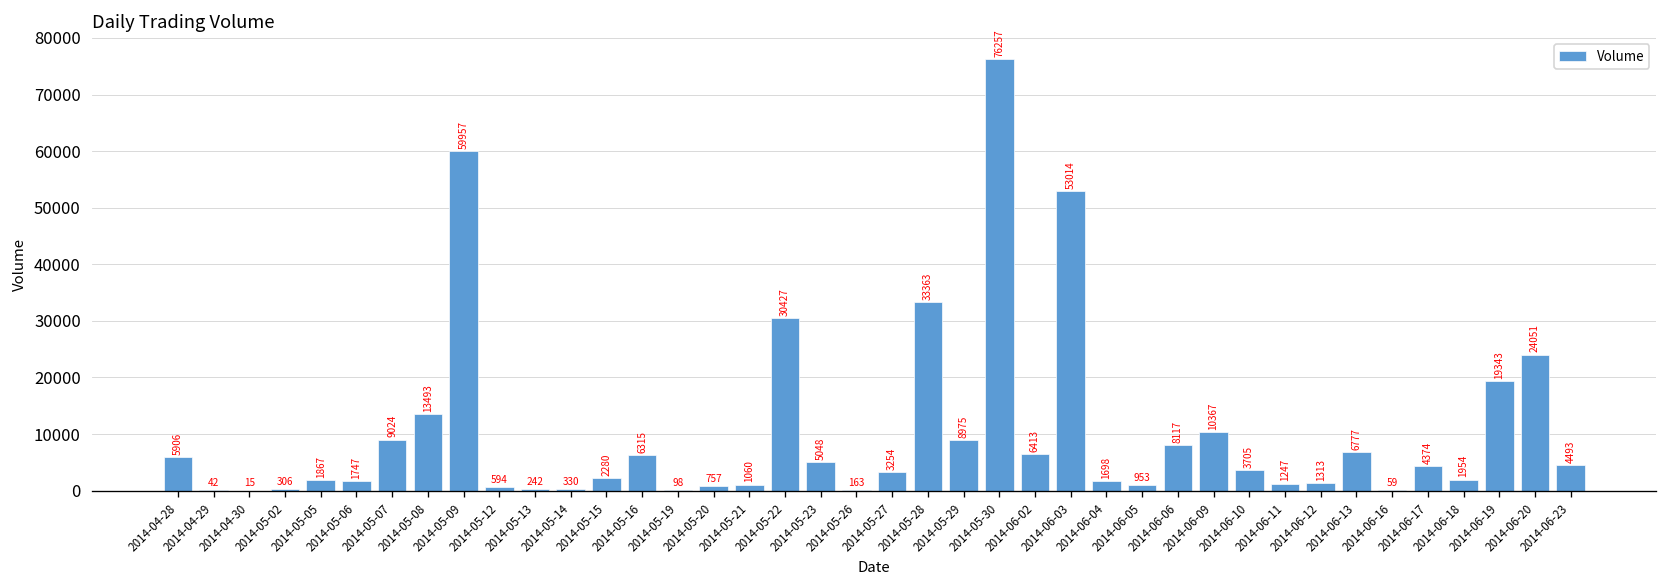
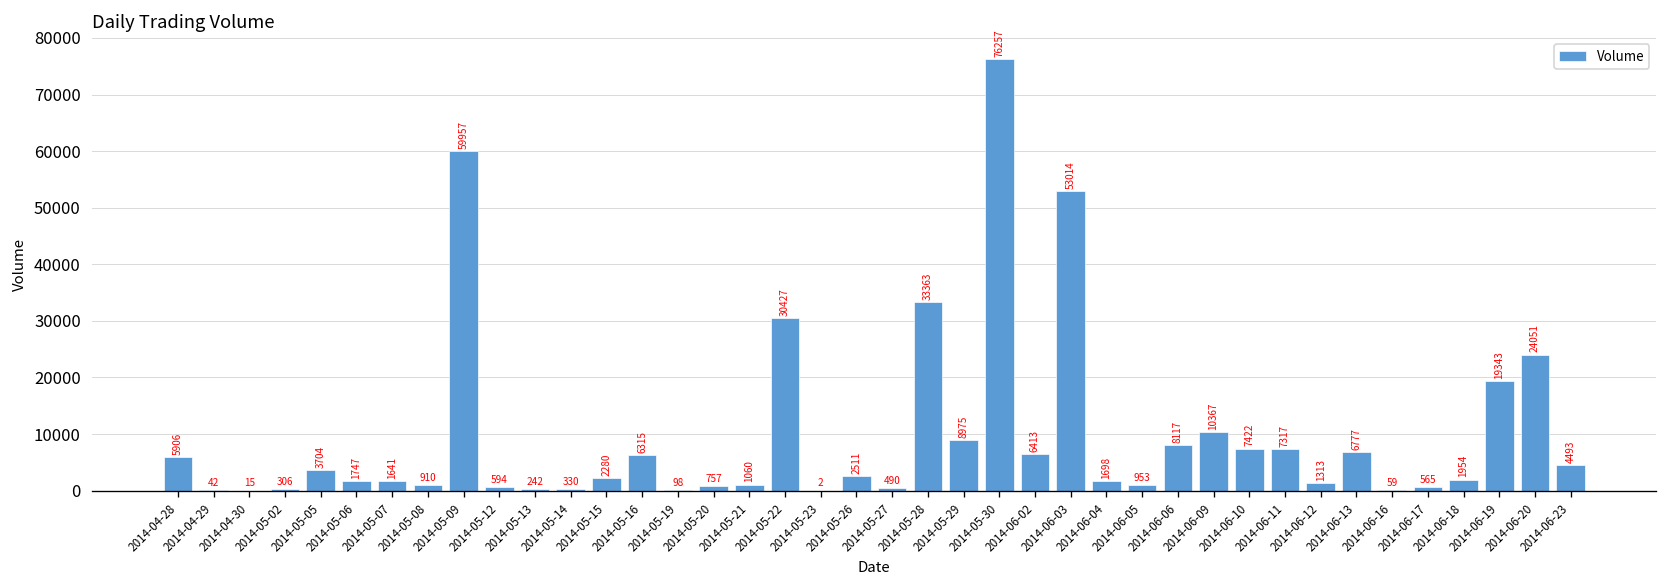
  {
    "2014-04-28": 5906,
    "2014-04-29": 42,
    "2014-04-30": 15,
    "2014-05-02": 306,
-   "2014-05-05": 1867,
+   "2014-05-05": 3704,
    "2014-05-06": 1747,
-   "2014-05-07": 9024,
-   "2014-05-08": 13493,
+   "2014-05-07": 1641,
+   "2014-05-08": 910,
    "2014-05-09": 59957,
    "2014-05-12": 594,
    "2014-05-13": 242,
    "2014-05-14": 330,
    "2014-05-15": 2280,
    "2014-05-16": 6315,
    "2014-05-19": 98,
    "2014-05-20": 757,
    "2014-05-21": 1060,
    "2014-05-22": 30427,
-   "2014-05-23": 5048,
-   "2014-05-26": 163,
-   "2014-05-27": 3254,
+   "2014-05-23": 2,
+   "2014-05-26": 2511,
+   "2014-05-27": 490,
    "2014-05-28": 33363,
    "2014-05-29": 8975,
    "2014-05-30": 76257,
    "2014-06-02": 6413,
    "2014-06-03": 53014,
    "2014-06-04": 1698,
    "2014-06-05": 953,
    "2014-06-06": 8117,
    "2014-06-09": 10367,
-   "2014-06-10": 3705,
-   "2014-06-11": 1247,
+   "2014-06-10": 7422,
+   "2014-06-11": 7317,
    "2014-06-12": 1313,
    "2014-06-13": 6777,
    "2014-06-16": 59,
-   "2014-06-17": 4374,
+   "2014-06-17": 565,
    "2014-06-18": 1954,
    "2014-06-19": 19343,
    "2014-06-20": 24051,
    "2014-06-23": 4493
  }
